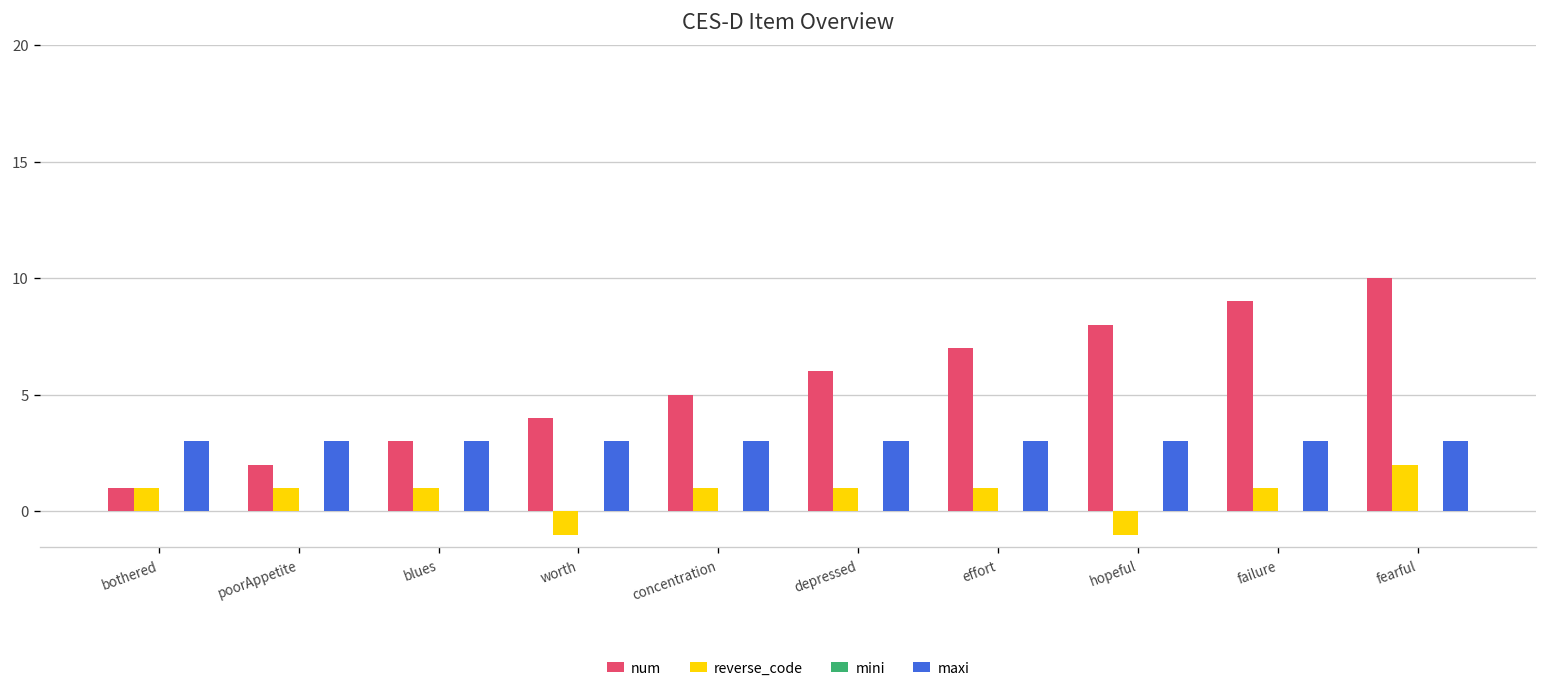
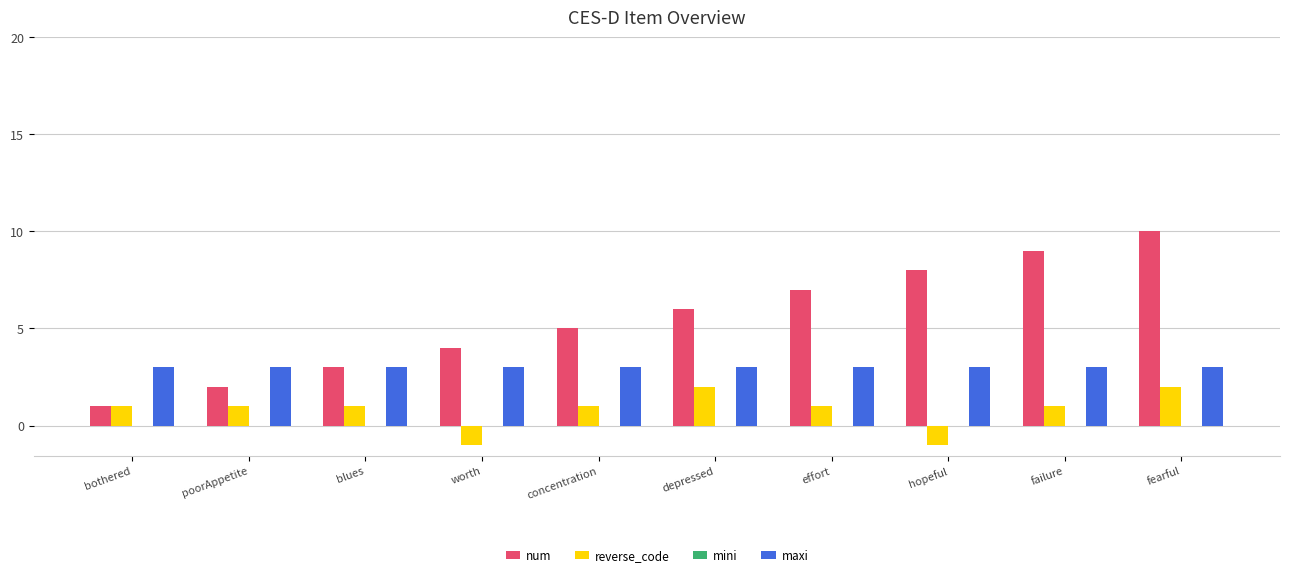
  {
    "num": {
      "bothered": 1,
      "poorAppetite": 2,
      "blues": 3,
      "worth": 4,
      "concentration": 5,
      "depressed": 6,
      "effort": 7,
      "hopeful": 8,
      "failure": 9,
      "fearful": 10
    },
    "reverse_code": {
      "bothered": 1,
      "poorAppetite": 1,
      "blues": 1,
      "worth": -1,
      "concentration": 1,
-     "depressed": 1,
+     "depressed": 2,
      "effort": 1,
      "hopeful": -1,
      "failure": 1,
      "fearful": 2
    },
    "mini": {
      "bothered": 0,
      "poorAppetite": 0,
      "blues": 0,
      "worth": 0,
      "concentration": 0,
      "depressed": 0,
      "effort": 0,
      "hopeful": 0,
      "failure": 0,
      "fearful": 0
    },
    "maxi": {
      "bothered": 3,
      "poorAppetite": 3,
      "blues": 3,
      "worth": 3,
      "concentration": 3,
      "depressed": 3,
      "effort": 3,
      "hopeful": 3,
      "failure": 3,
      "fearful": 3
    }
  }
